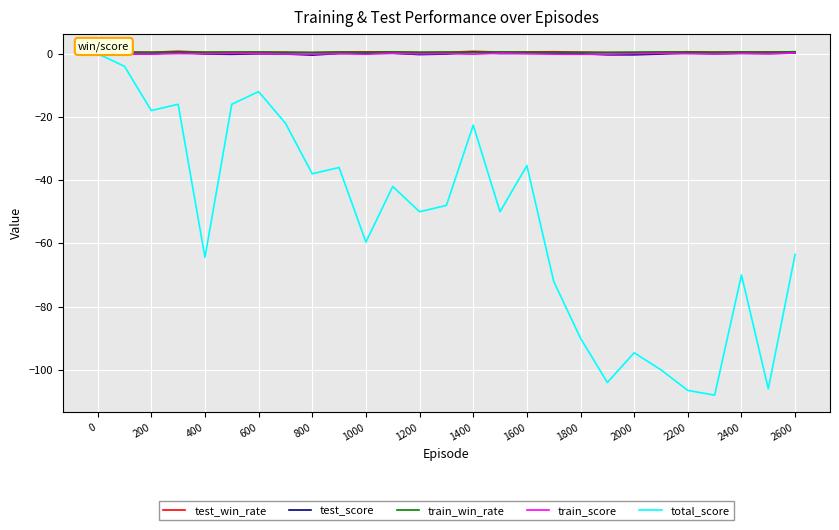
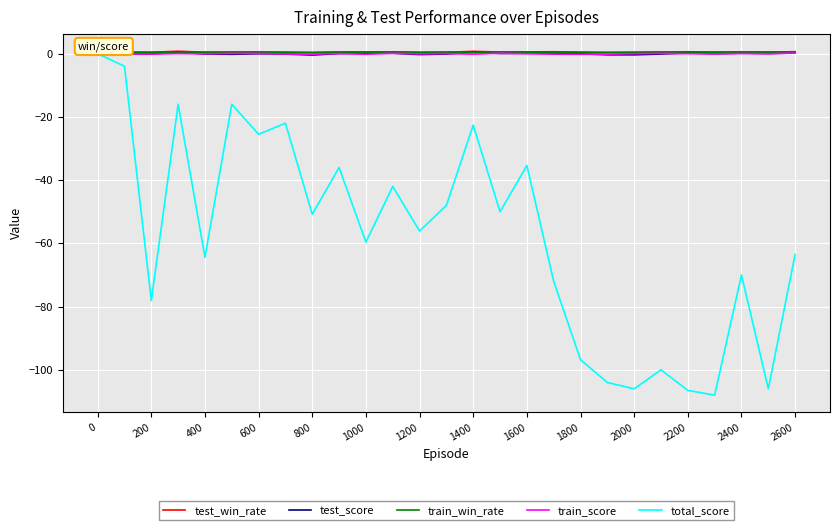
  {
    "total_score": {
-     "200": -18,
+     "200": -78,
      "400": -64,
-     "600": -12,
-     "800": -38,
+     "600": -26,
+     "800": -51,
      "1000": -60,
-     "1200": -50,
+     "1200": -56,
      "1400": -23,
      "1600": -35,
-     "1800": -90,
-     "2000": -95,
+     "1800": -97,
+     "2000": -106,
      "2200": -107,
      "2400": -70,
      "2600": -64
    }
  }
